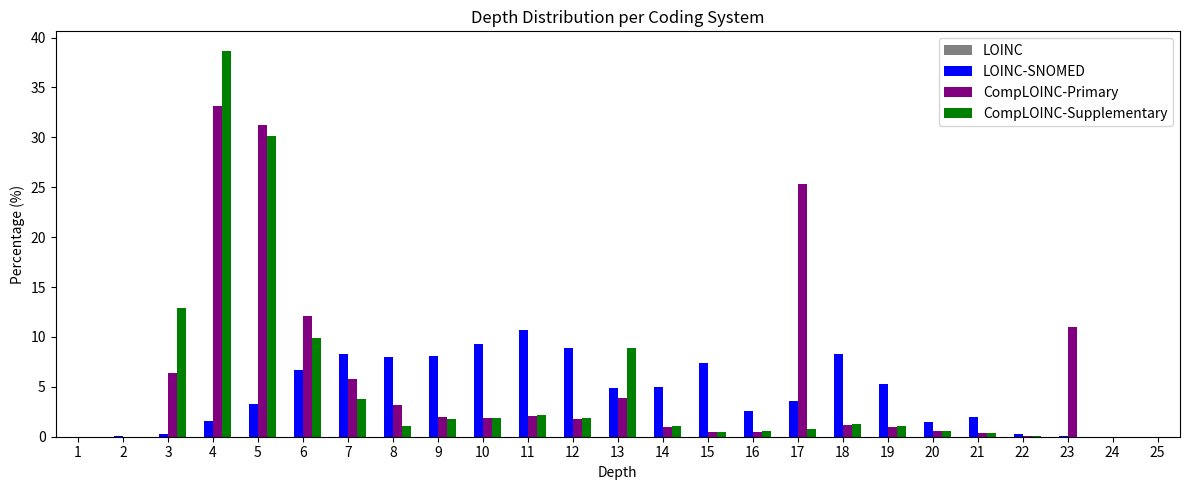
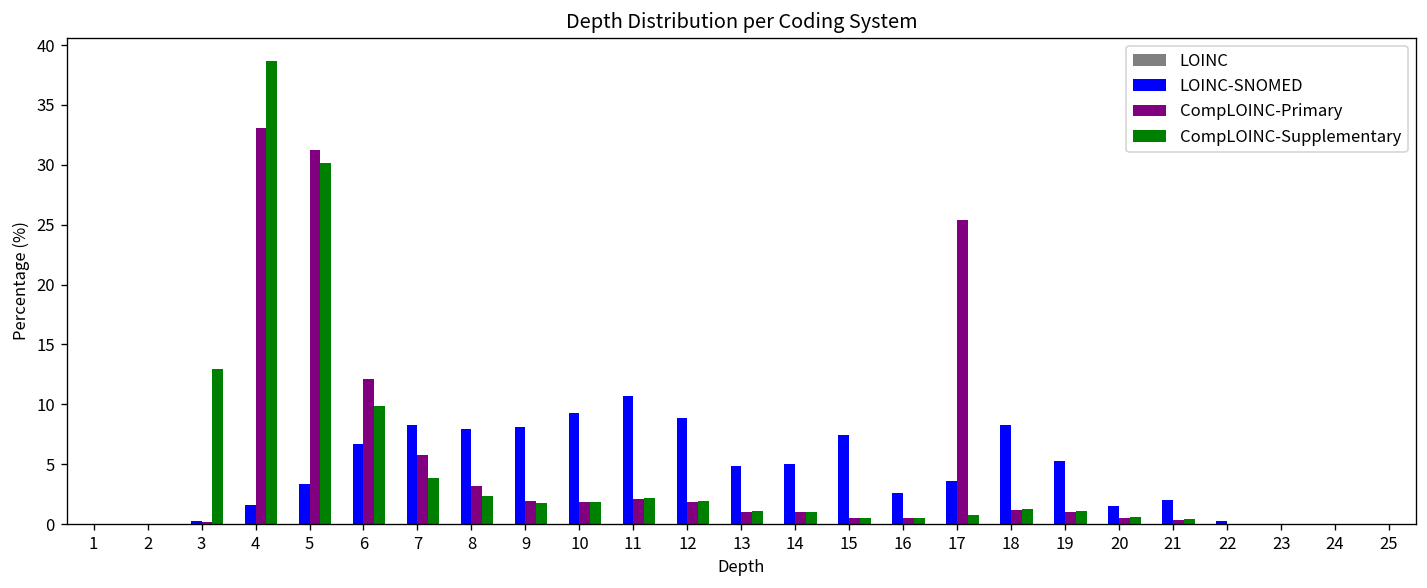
  {
    "LOINC": {
      "1": 0,
      "2": 0,
      "3": 0,
      "4": 0,
      "5": 0,
      "6": 0,
      "7": 0,
      "8": 0,
      "9": 0,
      "10": 0,
      "11": 0,
      "12": 0,
      "13": 0,
      "14": 0,
      "15": 0,
      "16": 0,
      "17": 0,
      "18": 0,
      "19": 0,
      "20": 0,
      "21": 0,
      "22": 0,
      "23": 0,
      "24": 0,
      "25": 0
    },
    "LOINC-SNOMED": {
      "3": 0,
      "4": 2,
      "5": 3,
      "6": 7,
      "7": 8,
      "8": 8,
      "9": 8,
      "10": 9,
      "11": 11,
      "12": 9,
      "13": 5,
      "14": 5,
      "15": 7,
      "16": 3,
      "17": 4,
      "18": 8,
      "19": 5,
      "20": 1,
      "21": 2
    },
    "CompLOINC-Primary": {
-     "3": 6,
+     "3": 0,
      "4": 33,
      "5": 31,
      "6": 12,
      "7": 6,
      "8": 3,
      "9": 2,
      "10": 2,
      "11": 2,
      "12": 2,
-     "13": 4,
+     "13": 1,
      "14": 1,
      "15": 0,
      "16": 1,
      "17": 25,
      "18": 1,
      "19": 1,
      "20": 1,
      "21": 0,
-     "23": 11
+     "23": 0
    },
    "CompLOINC-Supplementary": {
      "3": 13,
      "4": 39,
      "5": 30,
      "6": 10,
      "7": 4,
-     "8": 1,
+     "8": 2,
      "9": 2,
      "10": 2,
      "11": 2,
      "12": 2,
-     "13": 9,
+     "13": 1,
      "14": 1,
      "15": 0,
      "16": 1,
      "17": 1,
      "18": 1,
      "19": 1,
      "20": 1,
      "21": 0
    }
  }
